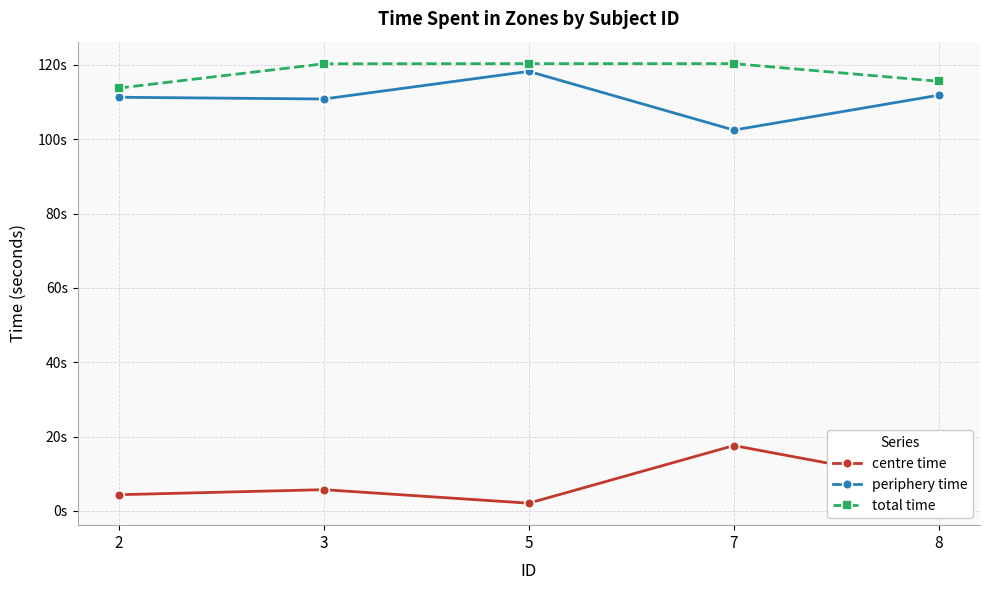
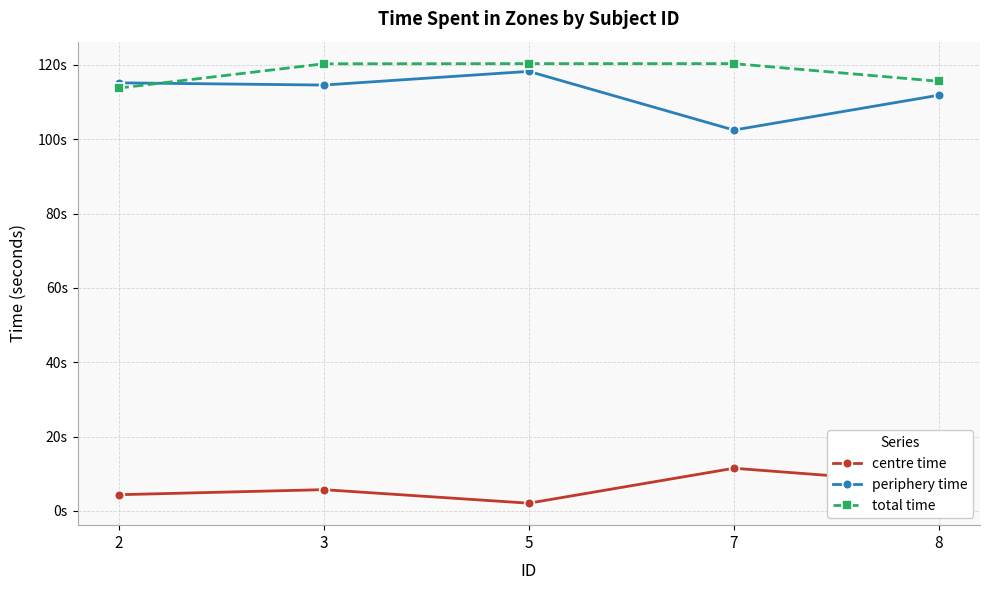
  {
    "centre time": {
      "2": "4s",
      "3": "6s",
      "5": "2s",
-     "7": "18s"
+     "7": "11s"
    },
    "periphery time": {
-     "2": "111s",
-     "3": "111s",
+     "2": "115s",
+     "3": "115s",
      "5": "118s",
      "7": "102s",
      "8": "112s"
    },
    "total time": {
      "2": "114s",
      "3": "120s",
      "5": "120s",
      "7": "120s",
      "8": "116s"
    }
  }
